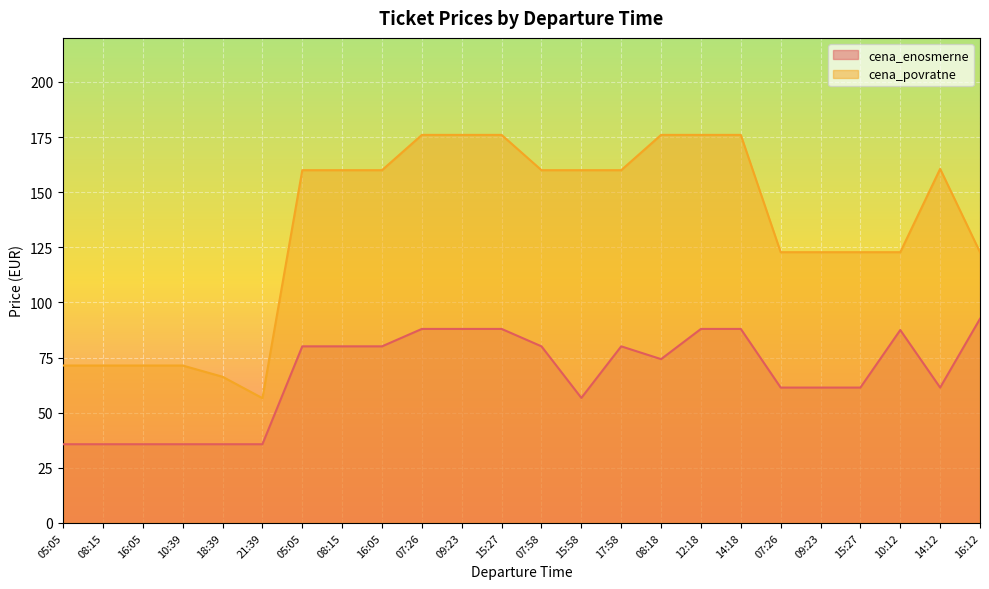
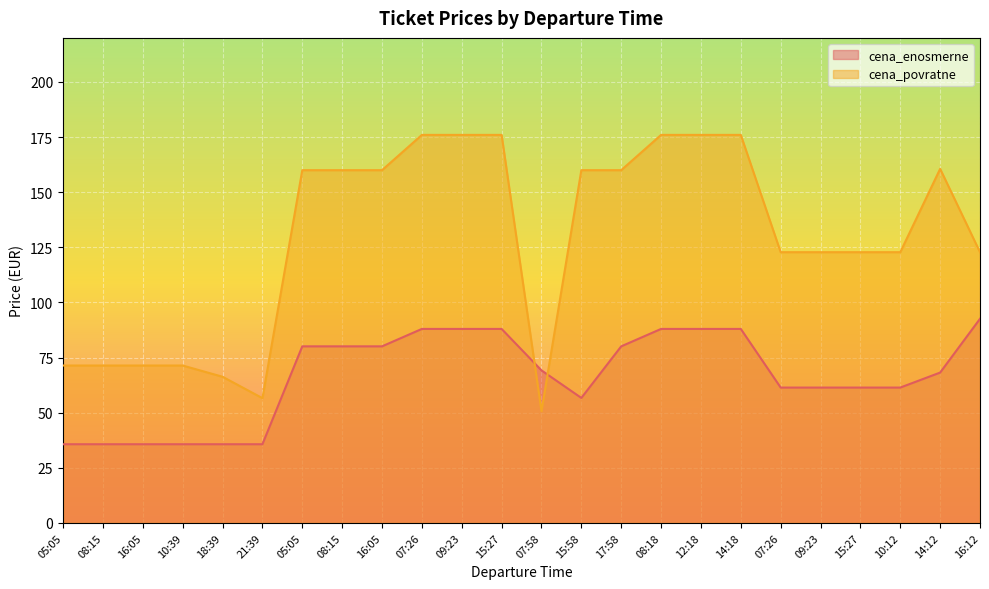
  {
    "cena_enosmerne": {
      "10:39": 36,
      "18:39": 36,
      "21:39": 36,
-     "07:58": 80,
+     "07:58": 69,
      "15:58": 57,
      "17:58": 80,
-     "08:18": 74,
+     "08:18": 88,
      "12:18": 88,
      "14:18": 88,
-     "10:12": 88,
-     "14:12": 61,
+     "10:12": 61,
+     "14:12": 68,
      "16:12": 93
    },
    "cena_povratne": {
      "10:39": 71,
      "18:39": 66,
      "21:39": 57,
-     "07:58": 160,
+     "07:58": 51,
      "15:58": 160,
      "17:58": 160,
      "08:18": 176,
      "12:18": 176,
      "14:18": 176,
      "10:12": 123,
      "14:12": 161,
      "16:12": 123
    }
  }
